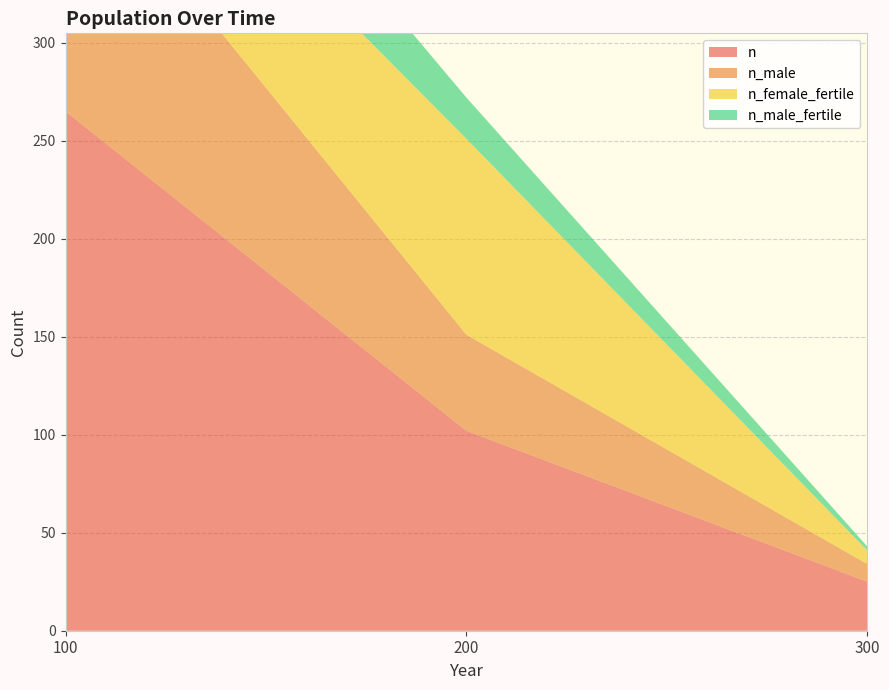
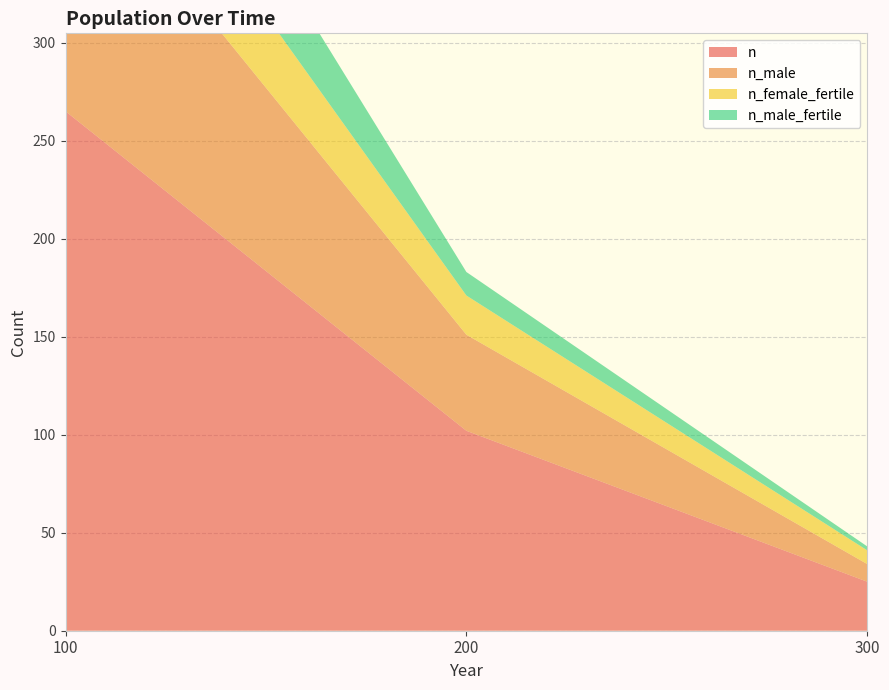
  {
    "n_female_fertile": {
-     "200": 100,
+     "200": 20,
      "300": 7
    },
    "n_male_fertile": {
-     "200": 21,
+     "200": 12,
      "300": 2
    }
  }
